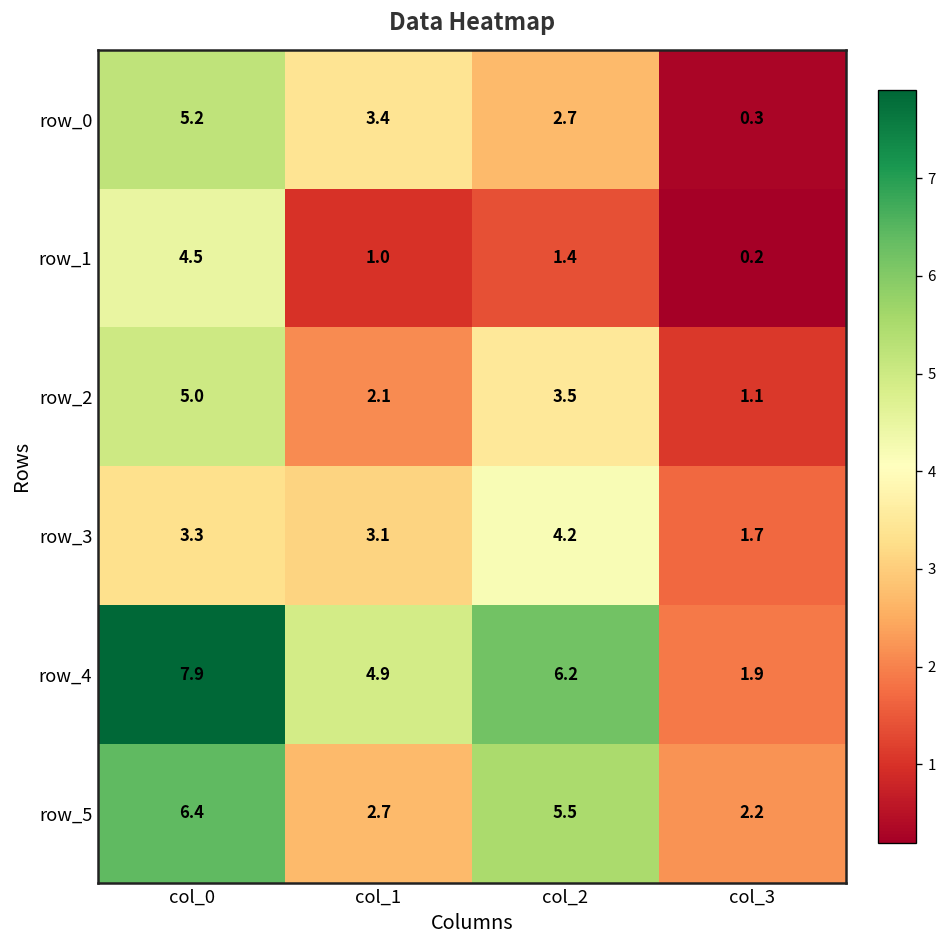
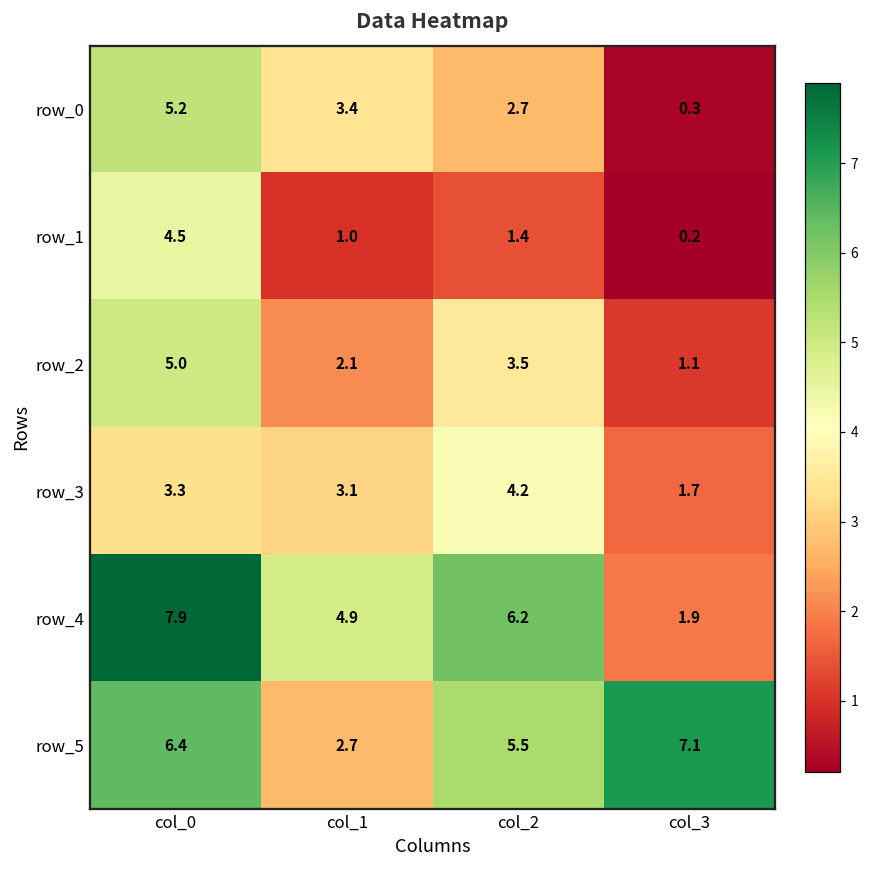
  {
    "row_0": {
      "col_0": 5.2,
      "col_1": 3.4,
      "col_2": 2.7,
      "col_3": 0.3
    },
    "row_1": {
      "col_0": 4.5,
      "col_1": 1.0,
      "col_2": 1.4,
      "col_3": 0.2
    },
    "row_2": {
      "col_0": 5.0,
      "col_1": 2.1,
      "col_2": 3.5,
      "col_3": 1.1
    },
    "row_3": {
      "col_0": 3.3,
      "col_1": 3.1,
      "col_2": 4.2,
      "col_3": 1.7
    },
    "row_4": {
      "col_0": 7.9,
      "col_1": 4.9,
      "col_2": 6.2,
      "col_3": 1.9
    },
    "row_5": {
      "col_0": 6.4,
      "col_1": 2.7,
      "col_2": 5.5,
-     "col_3": 2.2
+     "col_3": 7.1
    }
  }
